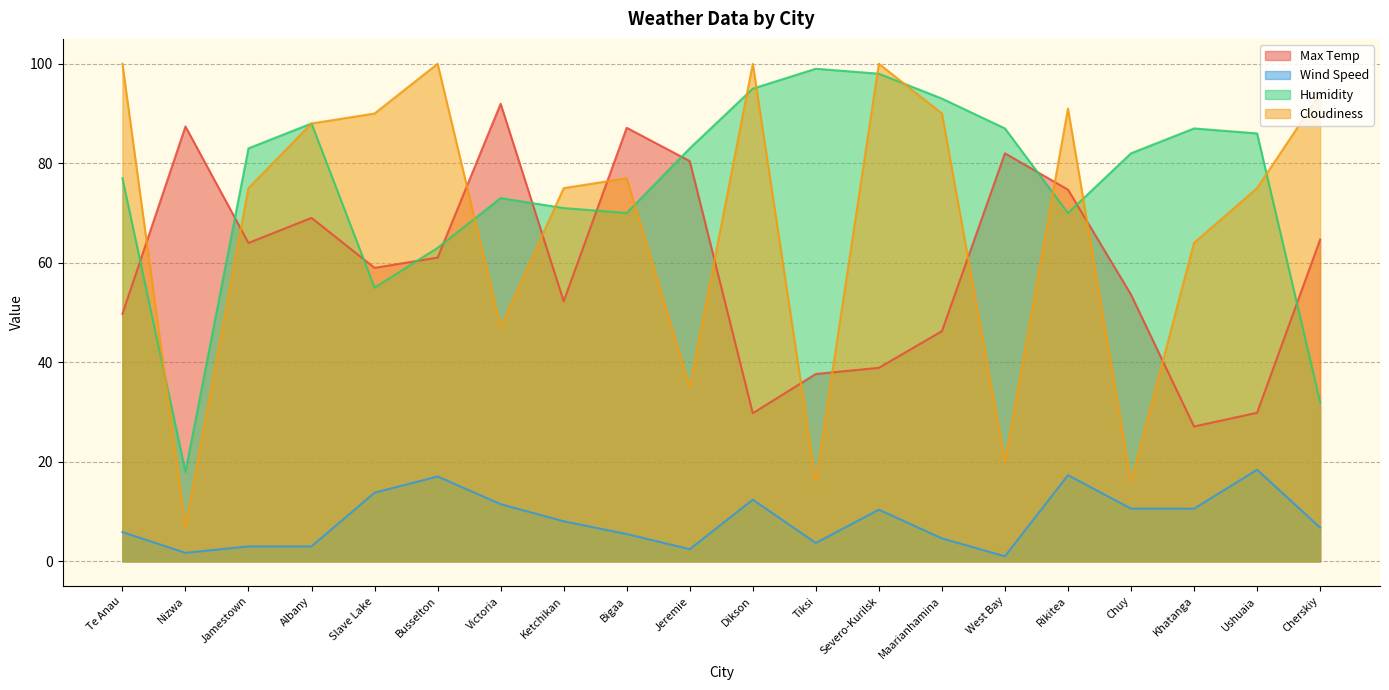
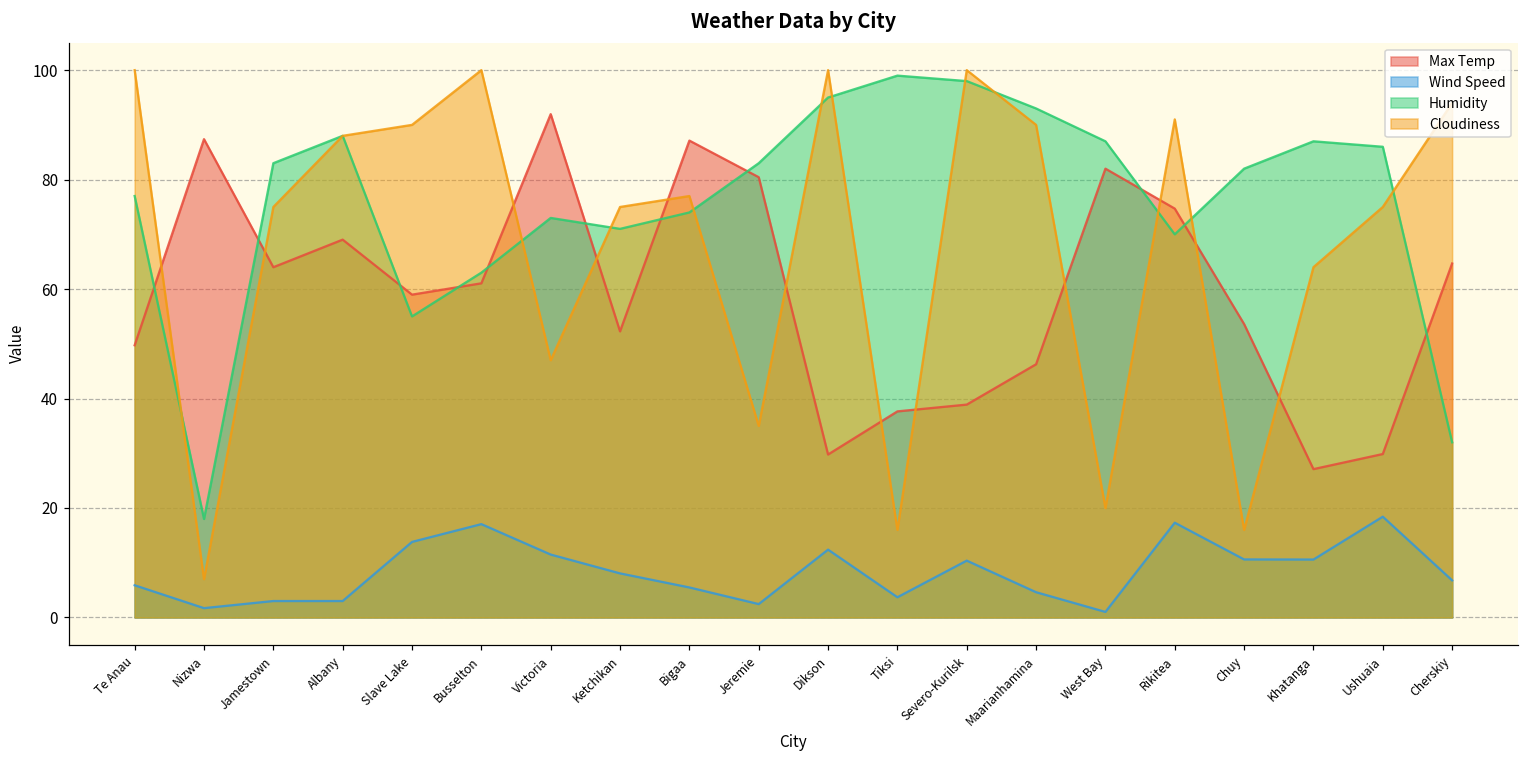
  {
    "Max Temp": {
      "Te Anau": 50,
      "Nizwa": 87,
      "Jamestown": 64,
      "Albany": 69,
      "Slave Lake": 59,
      "Busselton": 61,
      "Victoria": 92,
      "Ketchikan": 52,
      "Bigaa": 87,
      "Jeremie": 80,
      "Dikson": 30,
      "Tiksi": 38,
      "Severo-Kurilsk": 39,
      "Maarianhamina": 46,
      "West Bay": 82,
      "Rikitea": 75,
      "Chuy": 54,
      "Khatanga": 27,
      "Ushuaia": 30,
      "Cherskiy": 65
    },
    "Wind Speed": {
      "Te Anau": 6,
      "Nizwa": 2,
      "Jamestown": 3,
      "Albany": 3,
      "Slave Lake": 14,
      "Busselton": 17,
      "Victoria": 11,
      "Ketchikan": 8,
      "Bigaa": 5,
      "Jeremie": 2,
      "Dikson": 12,
      "Tiksi": 4,
      "Severo-Kurilsk": 10,
      "Maarianhamina": 5,
      "West Bay": 1,
      "Rikitea": 17,
      "Chuy": 11,
      "Khatanga": 11,
      "Ushuaia": 18,
      "Cherskiy": 7
    },
    "Humidity": {
      "Te Anau": 77,
      "Nizwa": 18,
      "Jamestown": 83,
      "Slave Lake": 55,
      "Busselton": 63,
      "Victoria": 73,
      "Ketchikan": 71,
-     "Bigaa": 70,
+     "Bigaa": 74,
      "Jeremie": 83,
      "Dikson": 95,
      "Tiksi": 99,
      "Severo-Kurilsk": 98,
      "Maarianhamina": 93,
      "West Bay": 87,
      "Rikitea": 70,
      "Chuy": 82,
      "Khatanga": 87,
      "Ushuaia": 86,
      "Cherskiy": 32
    },
    "Cloudiness": {
      "Te Anau": 100,
      "Nizwa": 7,
      "Jamestown": 75,
      "Slave Lake": 90,
      "Busselton": 100,
      "Victoria": 47,
      "Ketchikan": 75,
      "Bigaa": 77,
      "Jeremie": 35,
      "Dikson": 100,
      "Tiksi": 16,
      "Severo-Kurilsk": 100,
      "Maarianhamina": 90,
      "West Bay": 20,
      "Rikitea": 91,
      "Chuy": 16,
      "Khatanga": 64,
      "Ushuaia": 75
    }
  }
